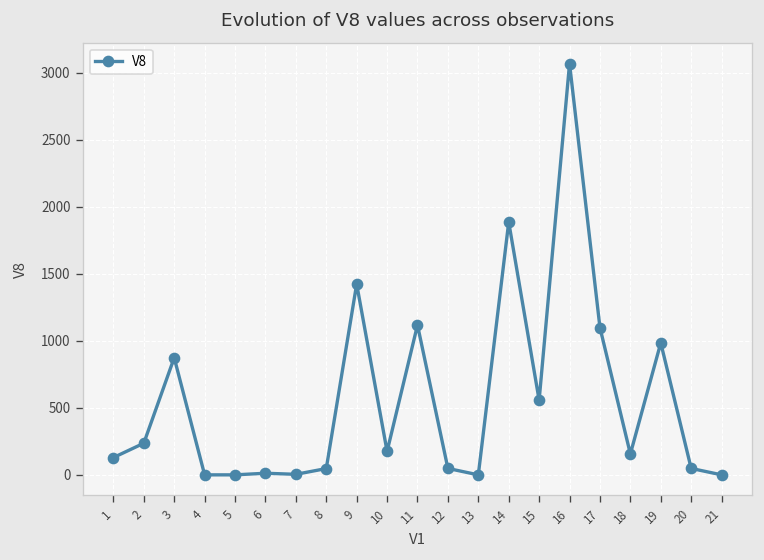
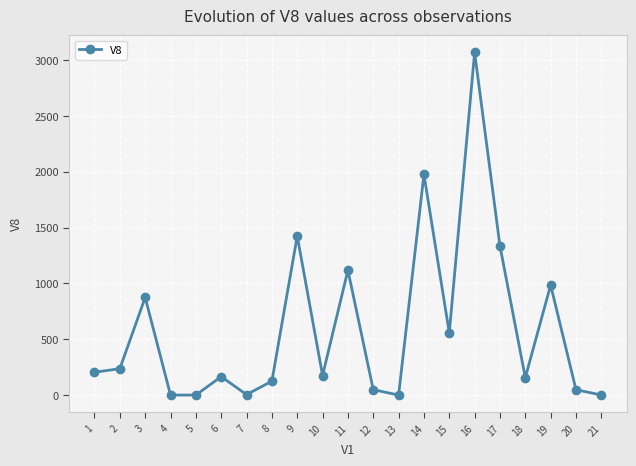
  {
-   "1": 130,
+   "1": 200,
    "2": 240,
    "3": 870,
    "4": 0,
    "5": 0,
-   "6": 10,
+   "6": 170,
    "7": 0,
-   "8": 50,
+   "8": 120,
    "9": 1420,
    "10": 180,
    "11": 1120,
    "12": 50,
    "13": 0,
-   "14": 1890,
+   "14": 1980,
    "15": 560,
    "16": 3070,
-   "17": 1100,
+   "17": 1340,
    "18": 160,
    "19": 990,
    "20": 50,
    "21": 0
  }
